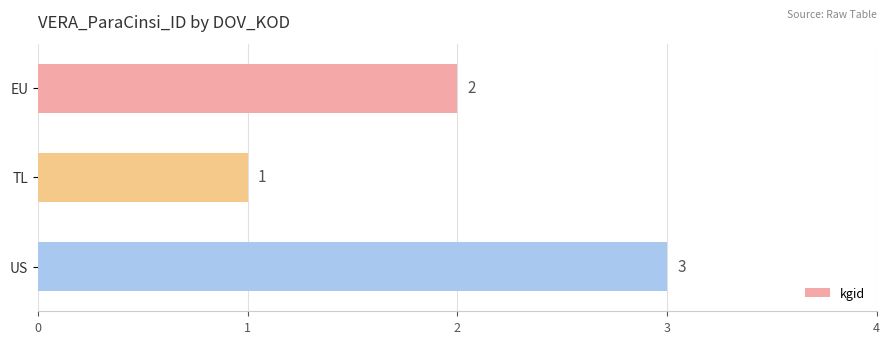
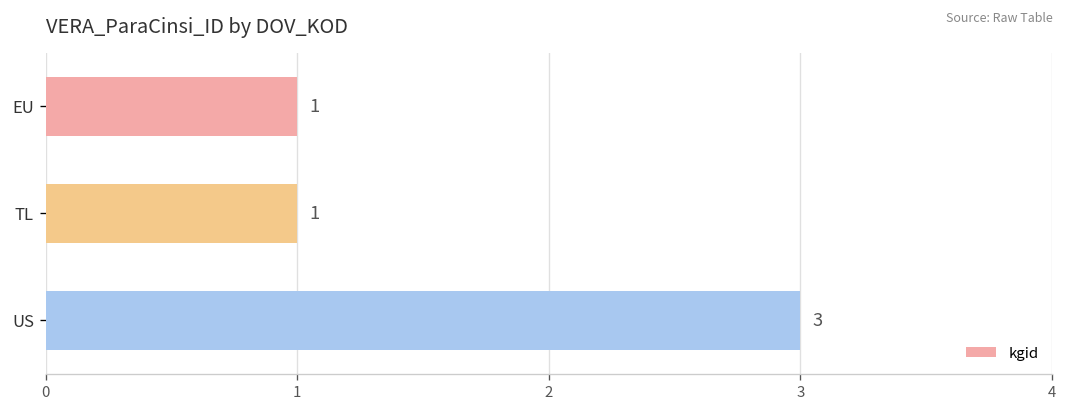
  {
-   "EU": 2,
+   "EU": 1,
    "TL": 1,
    "US": 3
  }
